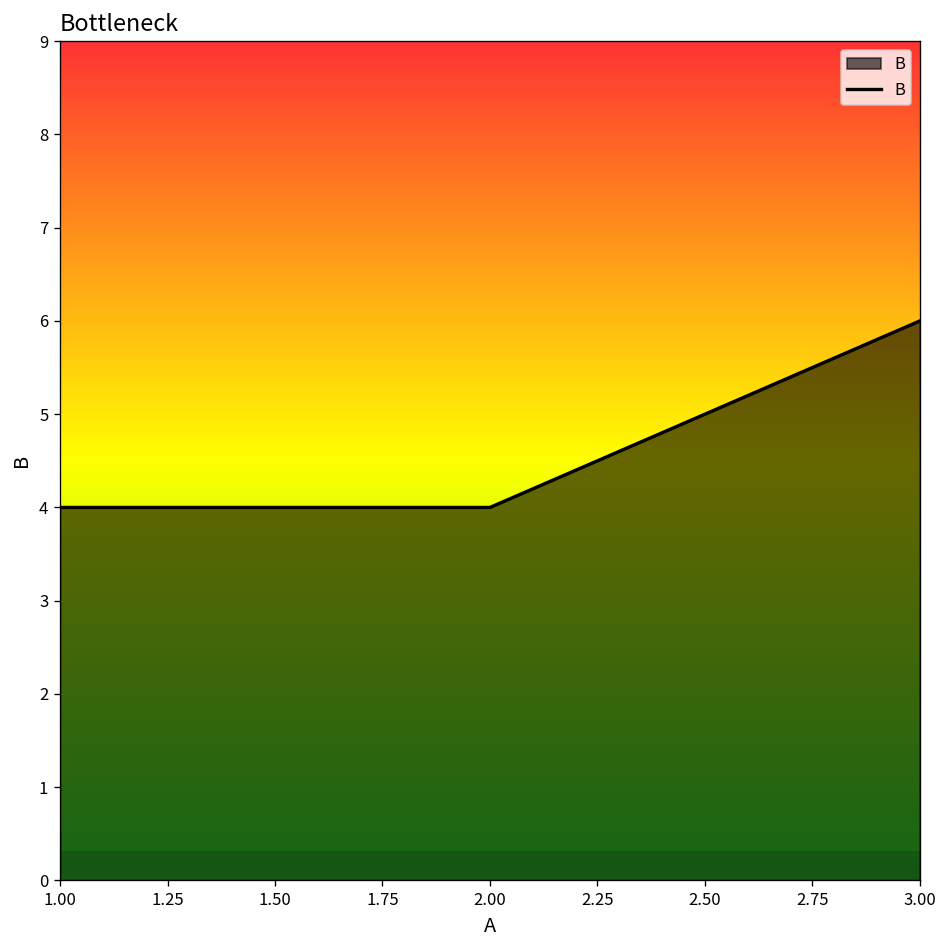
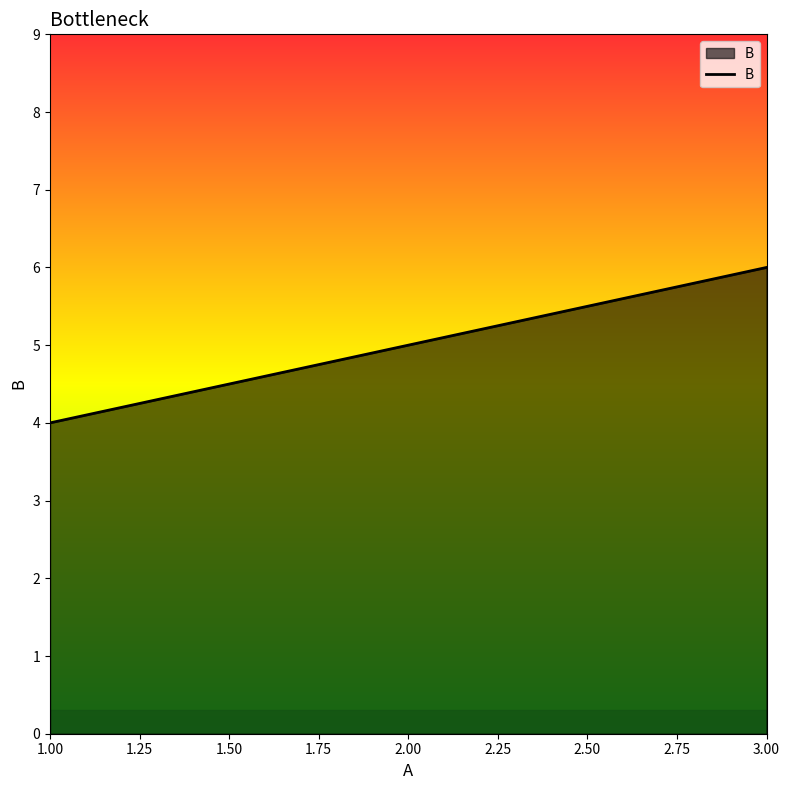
  {
    "1.00": 4,
-   "2.00": 4,
+   "2.00": 5,
    "3.00": 6
  }
